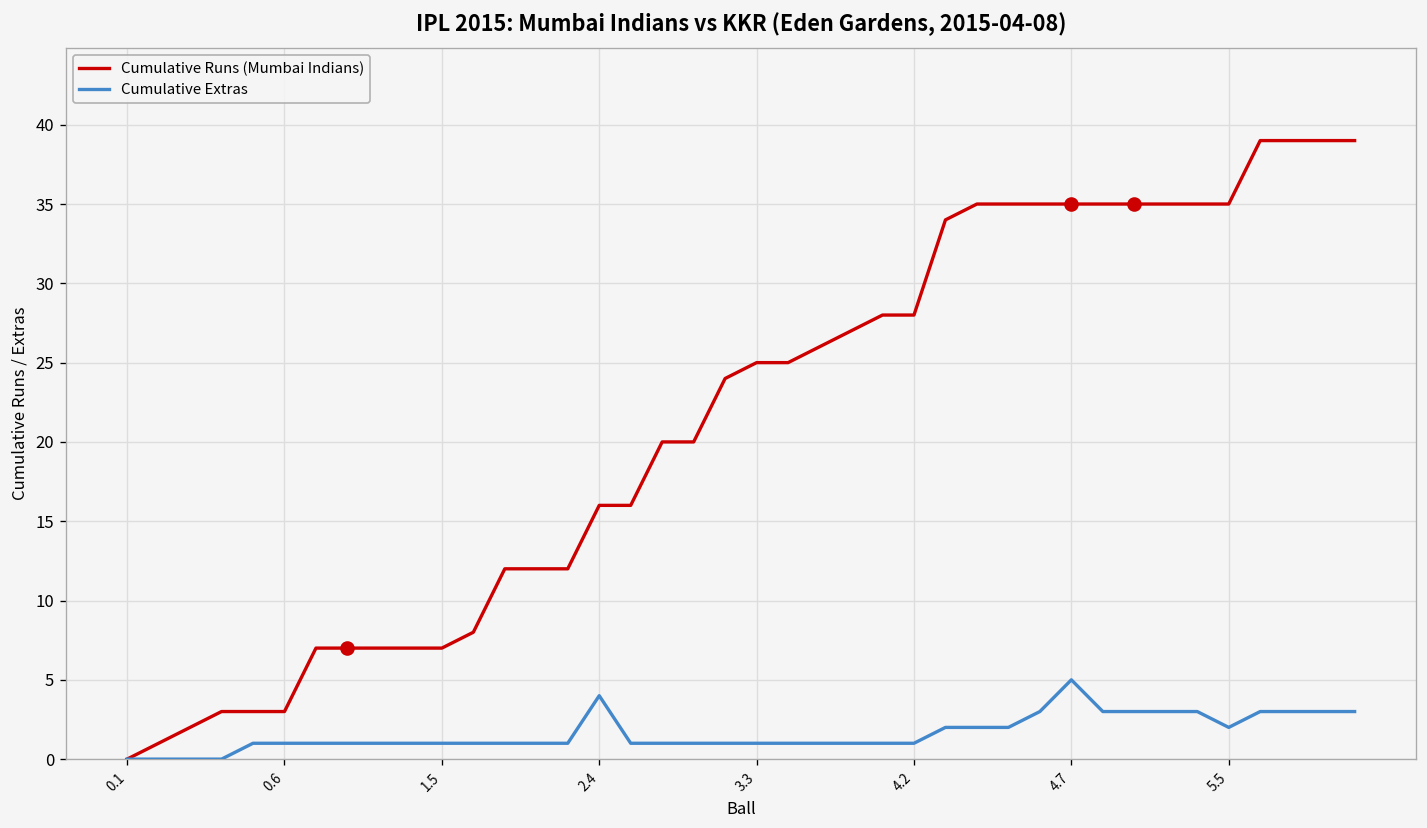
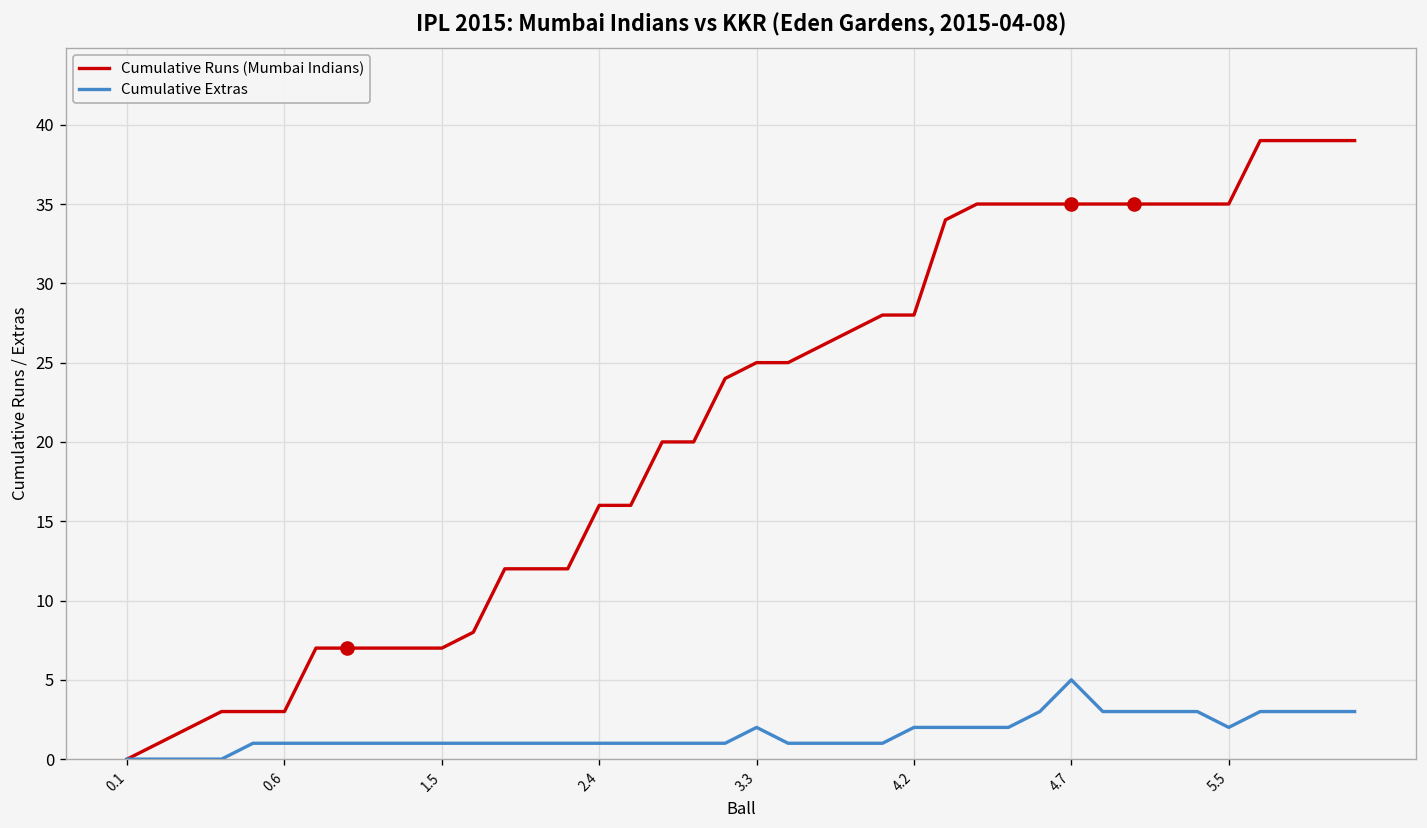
  {
    "Cumulative Extras": {
      "0.6": 1,
      "1.5": 1,
-     "2.4": 4,
-     "3.3": 1,
-     "4.2": 1,
+     "2.4": 1,
+     "3.3": 2,
+     "4.2": 2,
      "4.7": 5,
      "5.5": 2
    }
  }
